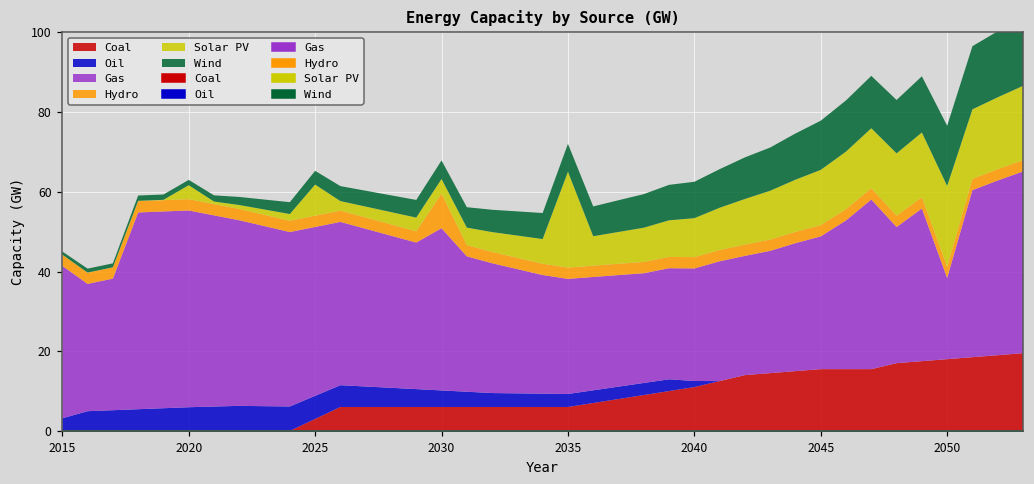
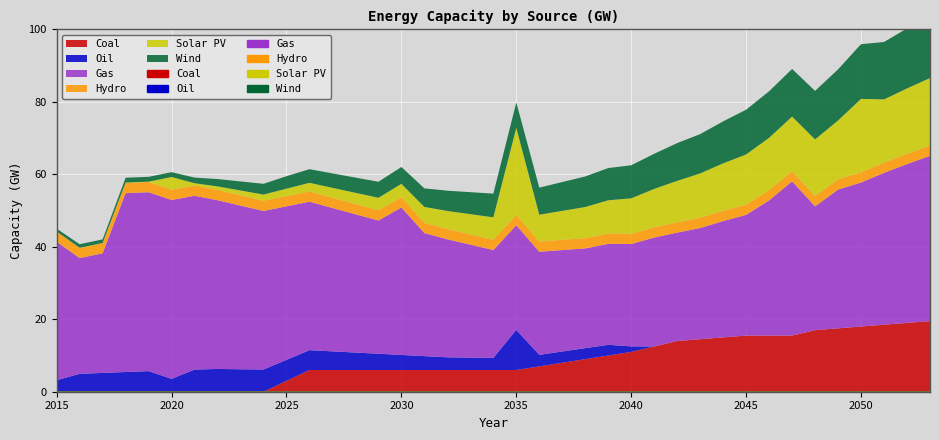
  {
    "Coal": {
      "2025": 3,
      "2030": 6,
      "2035": 6,
      "2040": 11
    },
    "Oil": {
      "2015": 3,
-     "2020": 6,
+     "2020": 4,
      "2025": 6,
      "2030": 4,
-     "2035": 3,
+     "2035": 11,
      "2040": 2
    },
    "Gas": {
      "2015": 38,
      "2020": 49,
      "2025": 42,
      "2030": 41,
      "2035": 29,
      "2040": 28,
      "2045": 33,
-     "2050": 20
+     "2050": 40
    },
    "Hydro": {
      "2020": 3,
      "2025": 3,
-     "2030": 9,
+     "2030": 3,
      "2035": 3,
      "2040": 3,
      "2045": 3,
      "2050": 3
    },
    "Solar PV": {
      "2020": 4,
-     "2025": 8,
+     "2025": 2,
      "2030": 4,
      "2035": 24,
      "2040": 10,
      "2045": 14,
      "2050": 20
    }
  }
